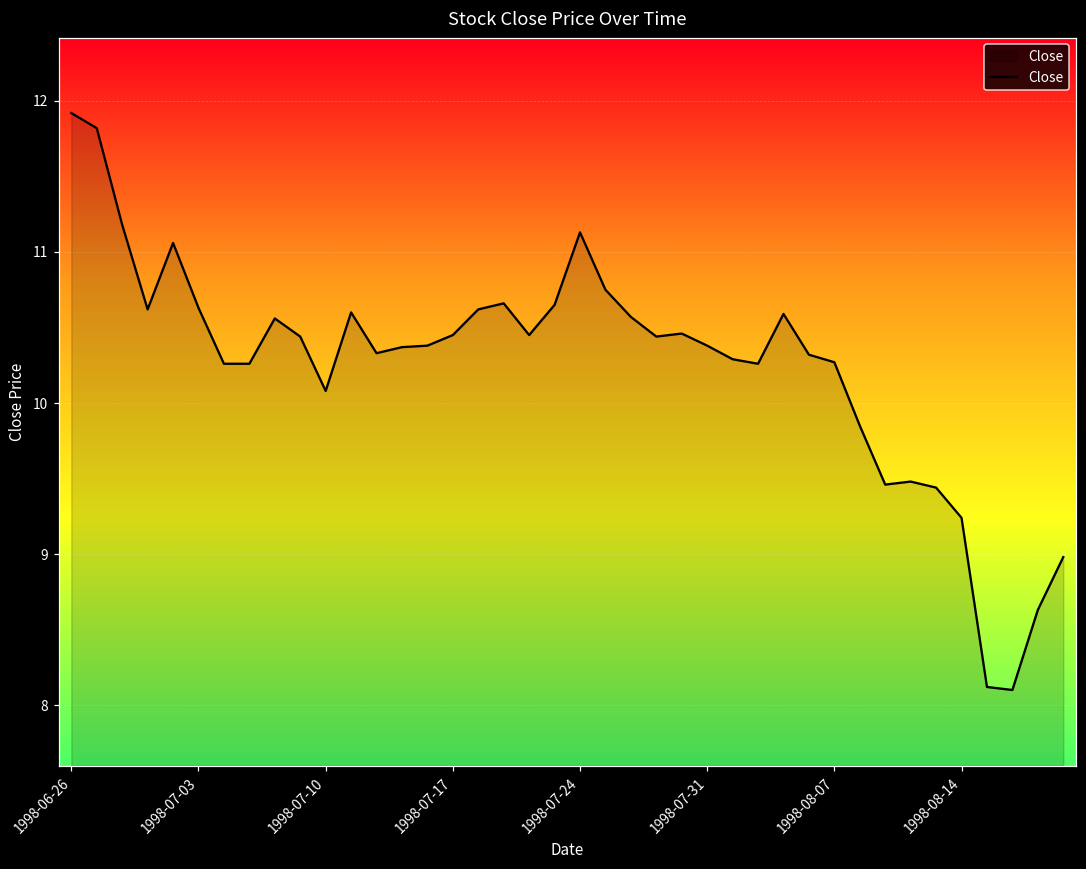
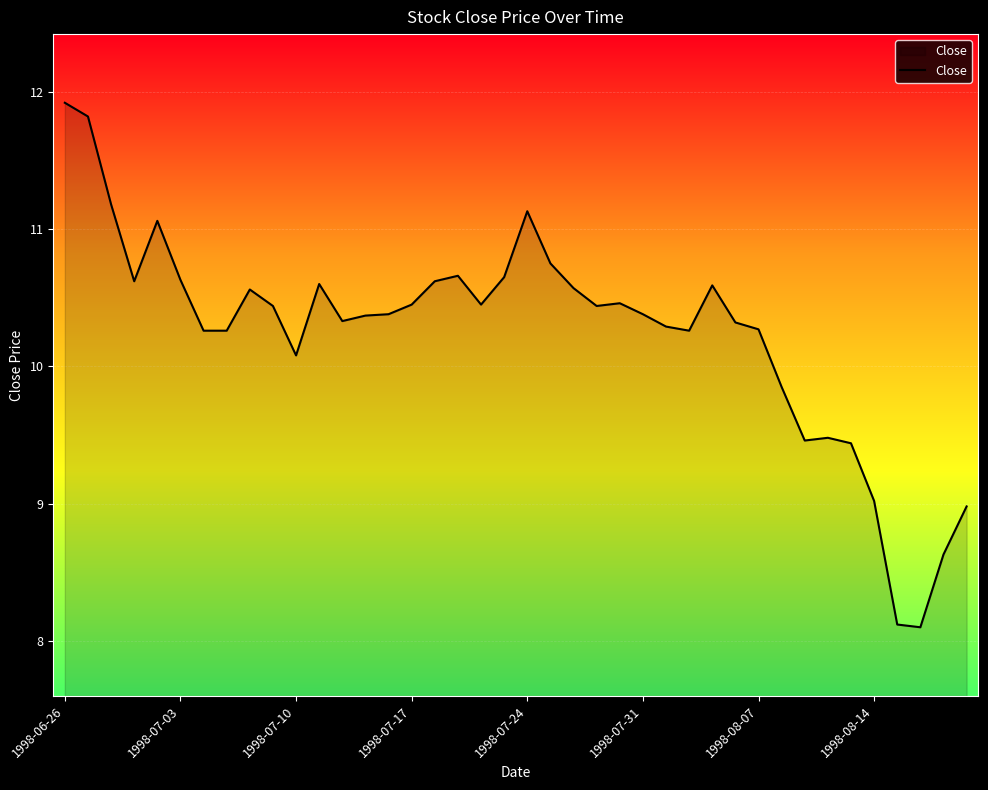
  {
    "1998-06-26": 11.92,
    "1998-07-03": 10.63,
    "1998-07-10": 10.08,
    "1998-07-17": 10.45,
    "1998-07-24": 11.13,
    "1998-07-31": 10.38,
    "1998-08-07": 10.27,
-   "1998-08-14": 9.24
+   "1998-08-14": 9.02
  }
